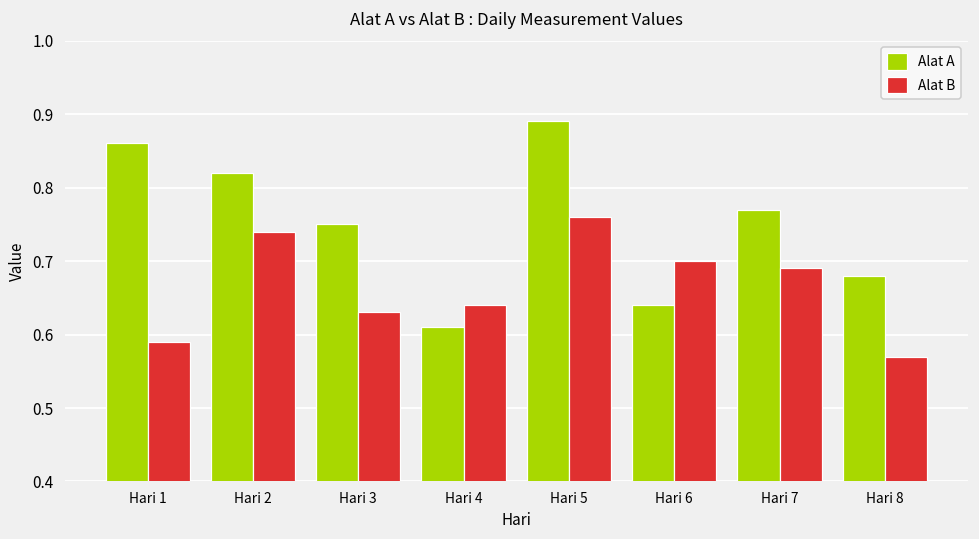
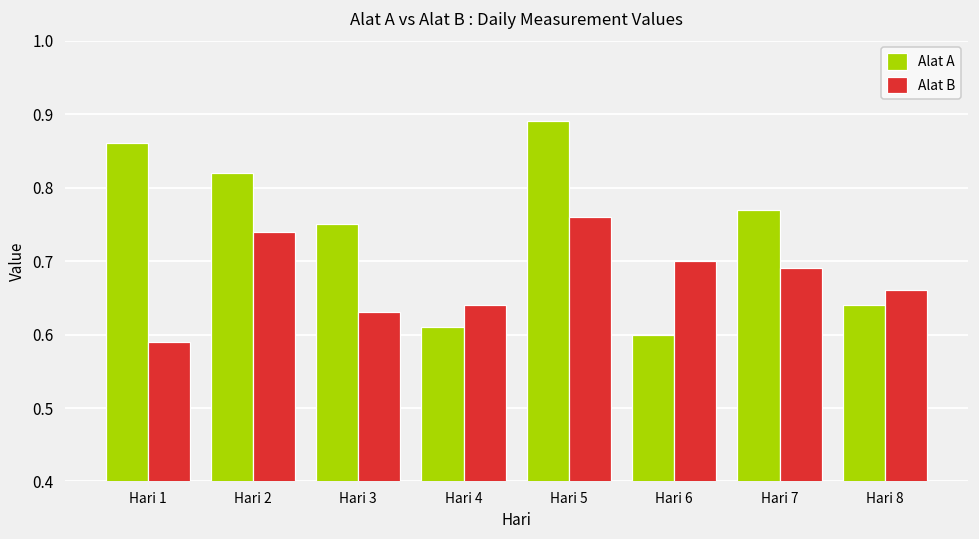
  {
    "Alat A": {
      "Hari 1": 0.86,
      "Hari 2": 0.82,
      "Hari 3": 0.75,
      "Hari 4": 0.61,
      "Hari 5": 0.89,
-     "Hari 6": 0.64,
+     "Hari 6": 0.60,
      "Hari 7": 0.77,
-     "Hari 8": 0.68
+     "Hari 8": 0.64
    },
    "Alat B": {
      "Hari 1": 0.59,
      "Hari 2": 0.74,
      "Hari 3": 0.63,
      "Hari 4": 0.64,
      "Hari 5": 0.76,
      "Hari 6": 0.70,
      "Hari 7": 0.69,
-     "Hari 8": 0.57
+     "Hari 8": 0.66
    }
  }
